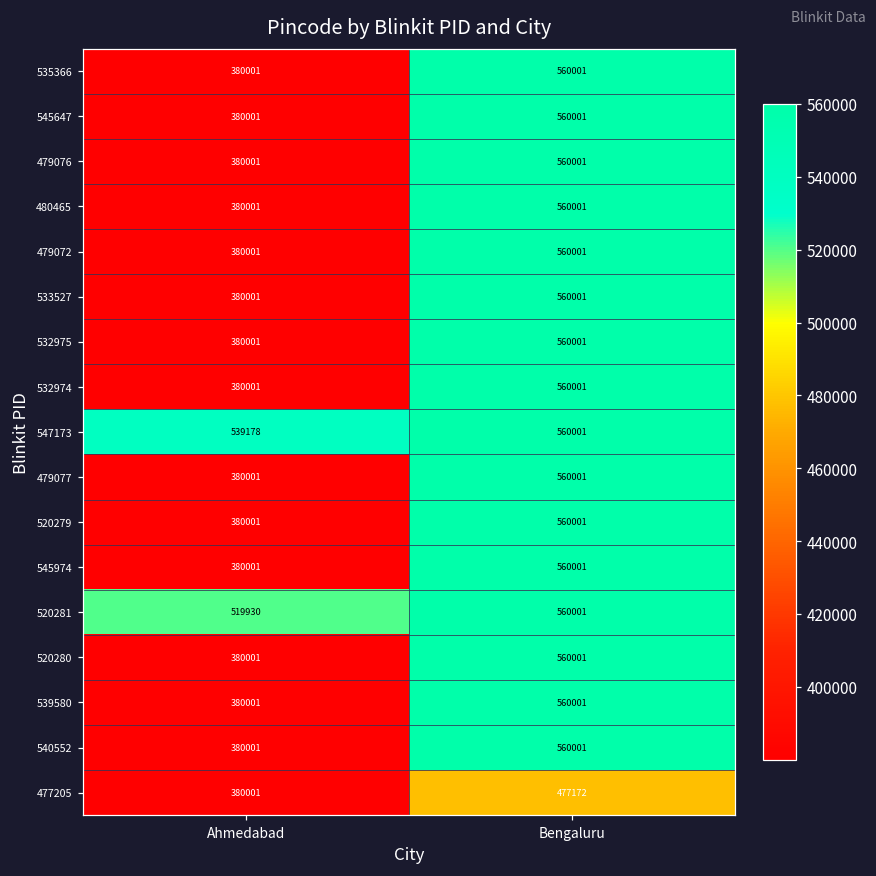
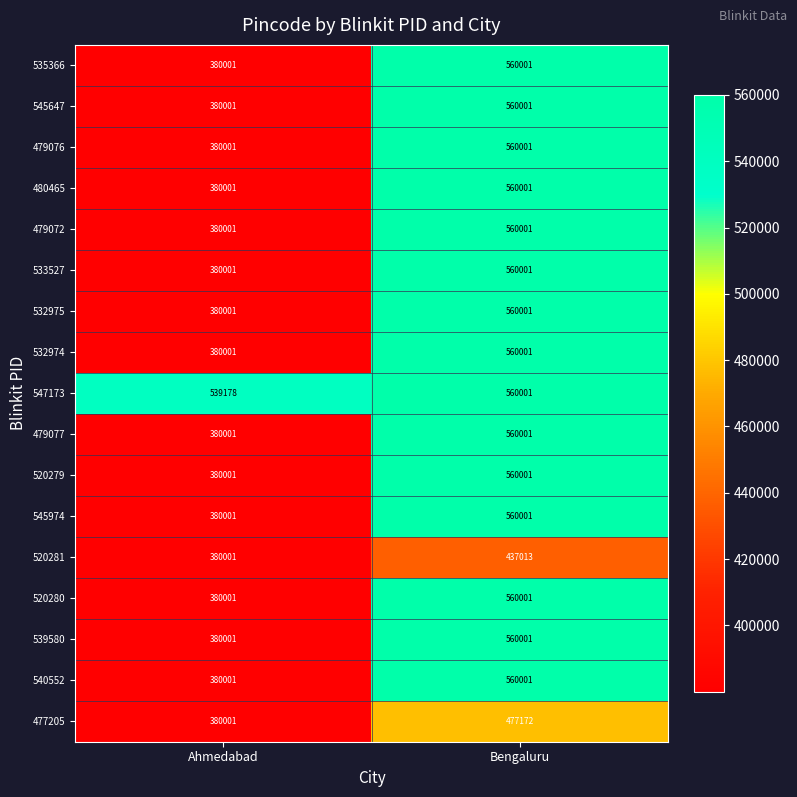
  {
    "535366": {
      "Ahmedabad": 380001,
      "Bengaluru": 560001
    },
    "545647": {
      "Ahmedabad": 380001,
      "Bengaluru": 560001
    },
    "479076": {
      "Ahmedabad": 380001,
      "Bengaluru": 560001
    },
    "480465": {
      "Ahmedabad": 380001,
      "Bengaluru": 560001
    },
    "479072": {
      "Ahmedabad": 380001,
      "Bengaluru": 560001
    },
    "533527": {
      "Ahmedabad": 380001,
      "Bengaluru": 560001
    },
    "532975": {
      "Ahmedabad": 380001,
      "Bengaluru": 560001
    },
    "532974": {
      "Ahmedabad": 380001,
      "Bengaluru": 560001
    },
    "547173": {
      "Ahmedabad": 539178,
      "Bengaluru": 560001
    },
    "479077": {
      "Ahmedabad": 380001,
      "Bengaluru": 560001
    },
    "520279": {
      "Ahmedabad": 380001,
      "Bengaluru": 560001
    },
    "545974": {
      "Ahmedabad": 380001,
      "Bengaluru": 560001
    },
    "520281": {
-     "Ahmedabad": 519930,
-     "Bengaluru": 560001
+     "Ahmedabad": 380001,
+     "Bengaluru": 437013
    },
    "520280": {
      "Ahmedabad": 380001,
      "Bengaluru": 560001
    },
    "539580": {
      "Ahmedabad": 380001,
      "Bengaluru": 560001
    },
    "540552": {
      "Ahmedabad": 380001,
      "Bengaluru": 560001
    },
    "477205": {
      "Ahmedabad": 380001,
      "Bengaluru": 477172
    }
  }
